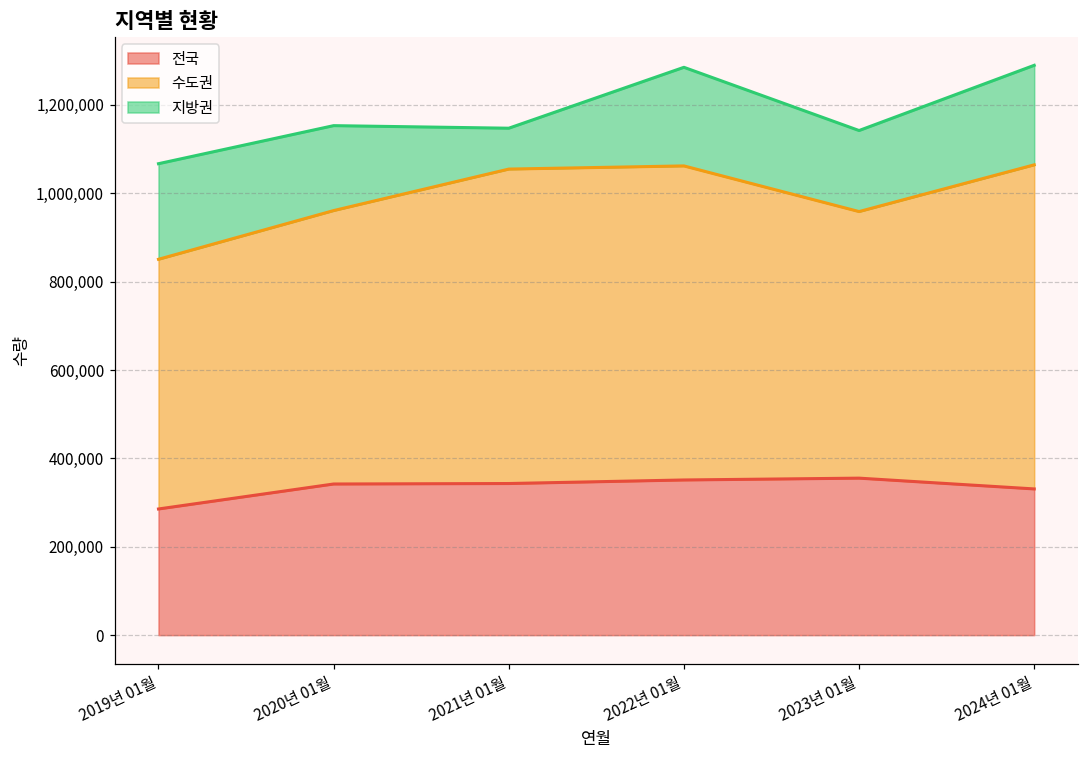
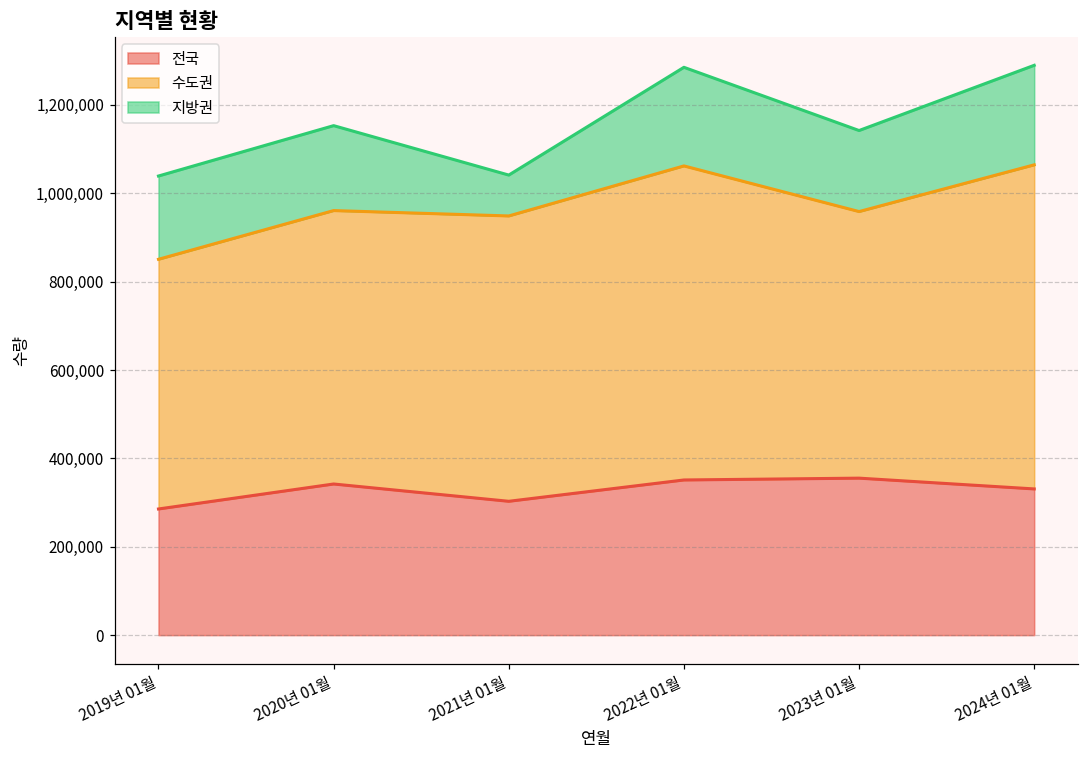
  {
    "전국": {
      "2019년 01월": "290,000",
      "2020년 01월": "340,000",
-     "2021년 01월": "340,000",
+     "2021년 01월": "300,000",
      "2022년 01월": "350,000",
      "2023년 01월": "360,000",
      "2024년 01월": "330,000"
    },
    "수도권": {
      "2019년 01월": "570,000",
      "2020년 01월": "620,000",
-     "2021년 01월": "710,000",
+     "2021년 01월": "650,000",
      "2022년 01월": "710,000",
      "2023년 01월": "600,000",
      "2024년 01월": "730,000"
    },
    "지방권": {
-     "2019년 01월": "220,000",
+     "2019년 01월": "190,000",
      "2020년 01월": "190,000",
      "2021년 01월": "90,000",
      "2022년 01월": "220,000",
      "2023년 01월": "180,000",
      "2024년 01월": "230,000"
    }
  }
